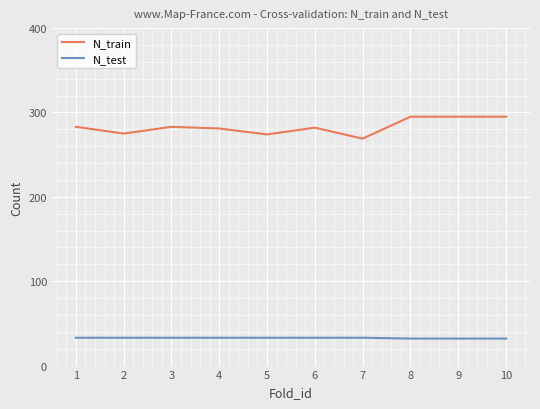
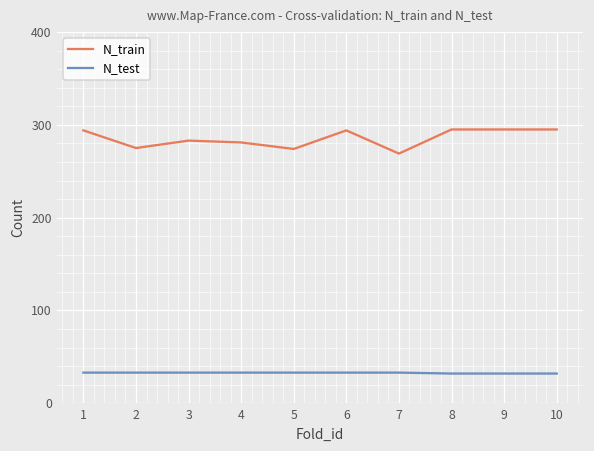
  {
    "N_train": {
-     "1": 280,
+     "1": 290,
      "2": 280,
      "3": 280,
      "4": 280,
      "5": 270,
-     "6": 280,
+     "6": 290,
      "7": 270,
      "8": 300,
      "9": 300,
      "10": 300
    },
    "N_test": {
      "1": 30,
      "2": 30,
      "3": 30,
      "4": 30,
      "5": 30,
      "6": 30,
      "7": 30,
      "8": 30,
      "9": 30,
      "10": 30
    }
  }
